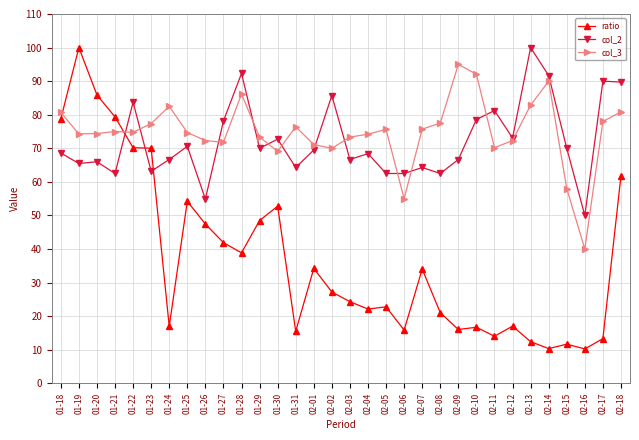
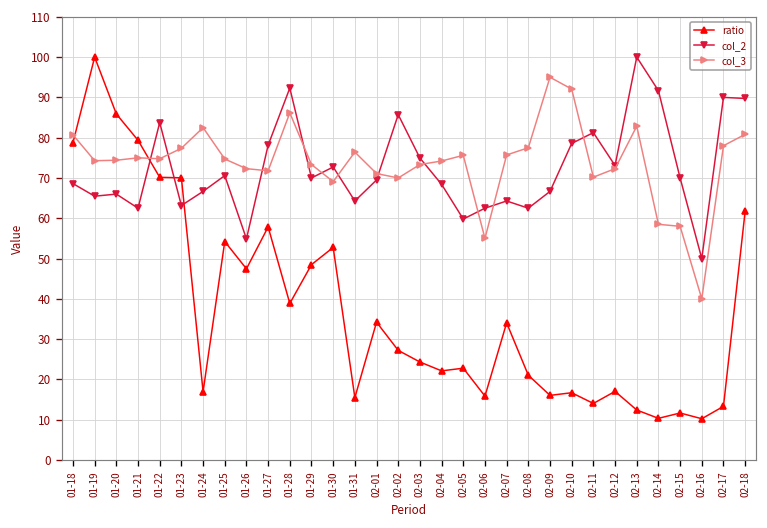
  {
    "ratio": {
      "01-18": 79,
      "01-19": 100,
      "01-20": 86,
      "01-21": 79,
      "01-22": 70,
      "01-23": 70,
      "01-24": 17,
      "01-25": 54,
      "01-26": 47,
-     "01-27": 42,
+     "01-27": 58,
      "01-28": 39,
      "01-29": 48,
      "01-30": 53,
      "01-31": 15,
      "02-01": 34,
      "02-02": 27,
      "02-03": 24,
      "02-04": 22,
      "02-05": 23,
      "02-06": 16,
      "02-07": 34,
      "02-08": 21,
      "02-09": 16,
      "02-10": 17,
      "02-11": 14,
      "02-12": 17,
      "02-13": 12,
      "02-14": 10,
      "02-15": 12,
      "02-16": 10,
      "02-17": 13,
      "02-18": 62
    },
    "col_2": {
      "01-18": 69,
      "01-19": 65,
      "01-20": 66,
      "01-21": 63,
      "01-22": 84,
      "01-23": 63,
      "01-24": 67,
      "01-25": 71,
      "01-26": 55,
      "01-27": 78,
      "01-28": 92,
      "01-29": 70,
      "01-30": 73,
      "01-31": 64,
      "02-01": 70,
      "02-02": 86,
-     "02-03": 67,
+     "02-03": 75,
      "02-04": 68,
-     "02-05": 63,
+     "02-05": 60,
      "02-06": 63,
      "02-07": 64,
      "02-08": 63,
      "02-09": 67,
      "02-10": 79,
      "02-11": 81,
      "02-12": 73,
      "02-13": 100,
      "02-14": 92,
      "02-15": 70,
      "02-16": 50,
      "02-17": 90,
      "02-18": 90
    },
    "col_3": {
      "01-18": 81,
      "01-19": 74,
      "01-20": 74,
      "01-21": 75,
      "01-22": 75,
      "01-23": 77,
      "01-24": 83,
      "01-25": 75,
      "01-26": 72,
      "01-27": 72,
      "01-28": 86,
      "01-29": 73,
      "01-30": 69,
      "01-31": 76,
      "02-01": 71,
      "02-02": 70,
      "02-03": 73,
      "02-04": 74,
      "02-05": 76,
      "02-06": 55,
      "02-07": 76,
      "02-08": 78,
      "02-09": 95,
      "02-10": 92,
      "02-11": 70,
      "02-12": 72,
      "02-13": 83,
-     "02-14": 90,
+     "02-14": 59,
      "02-15": 58,
      "02-16": 40,
      "02-17": 78,
      "02-18": 81
    }
  }
